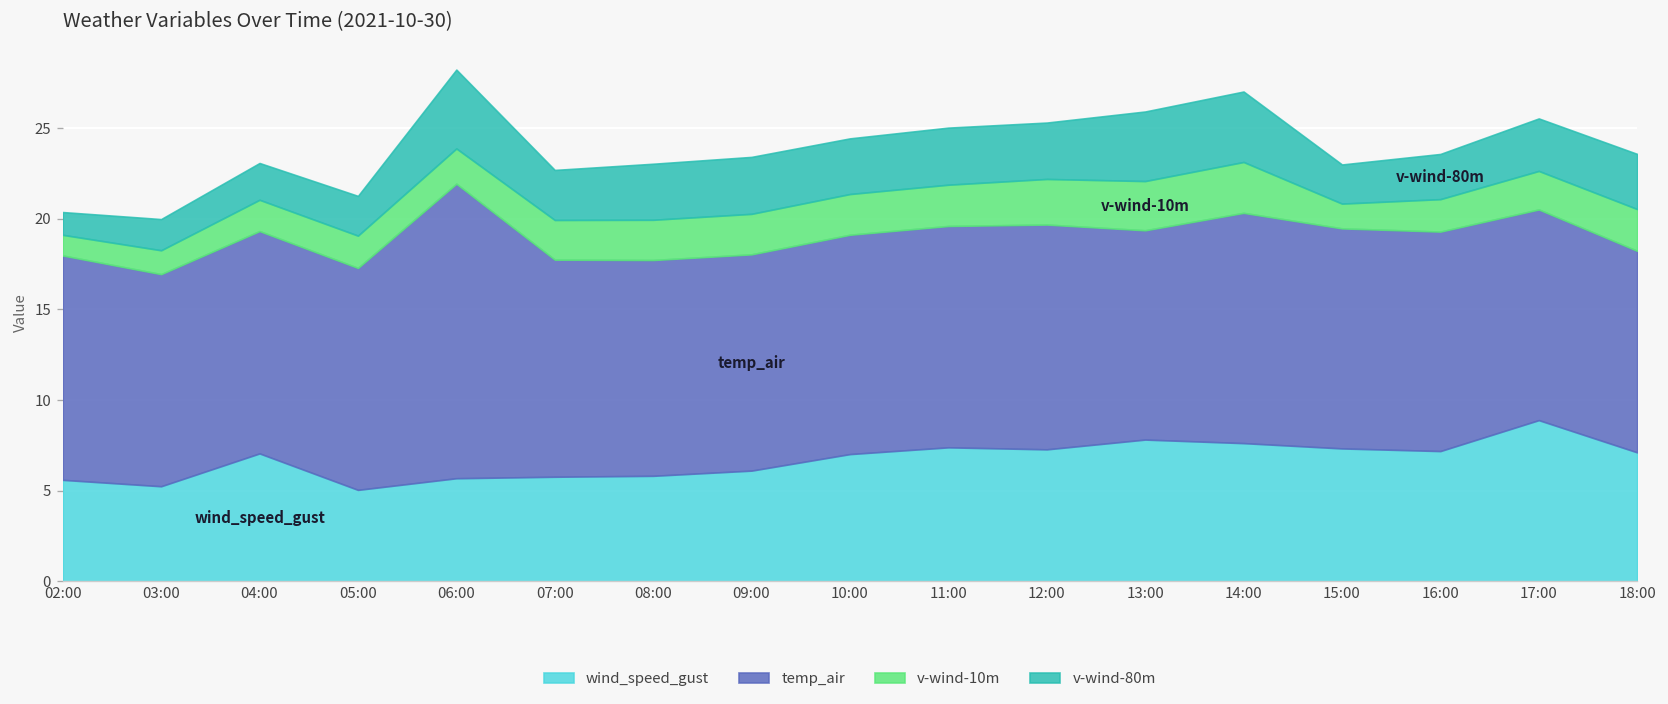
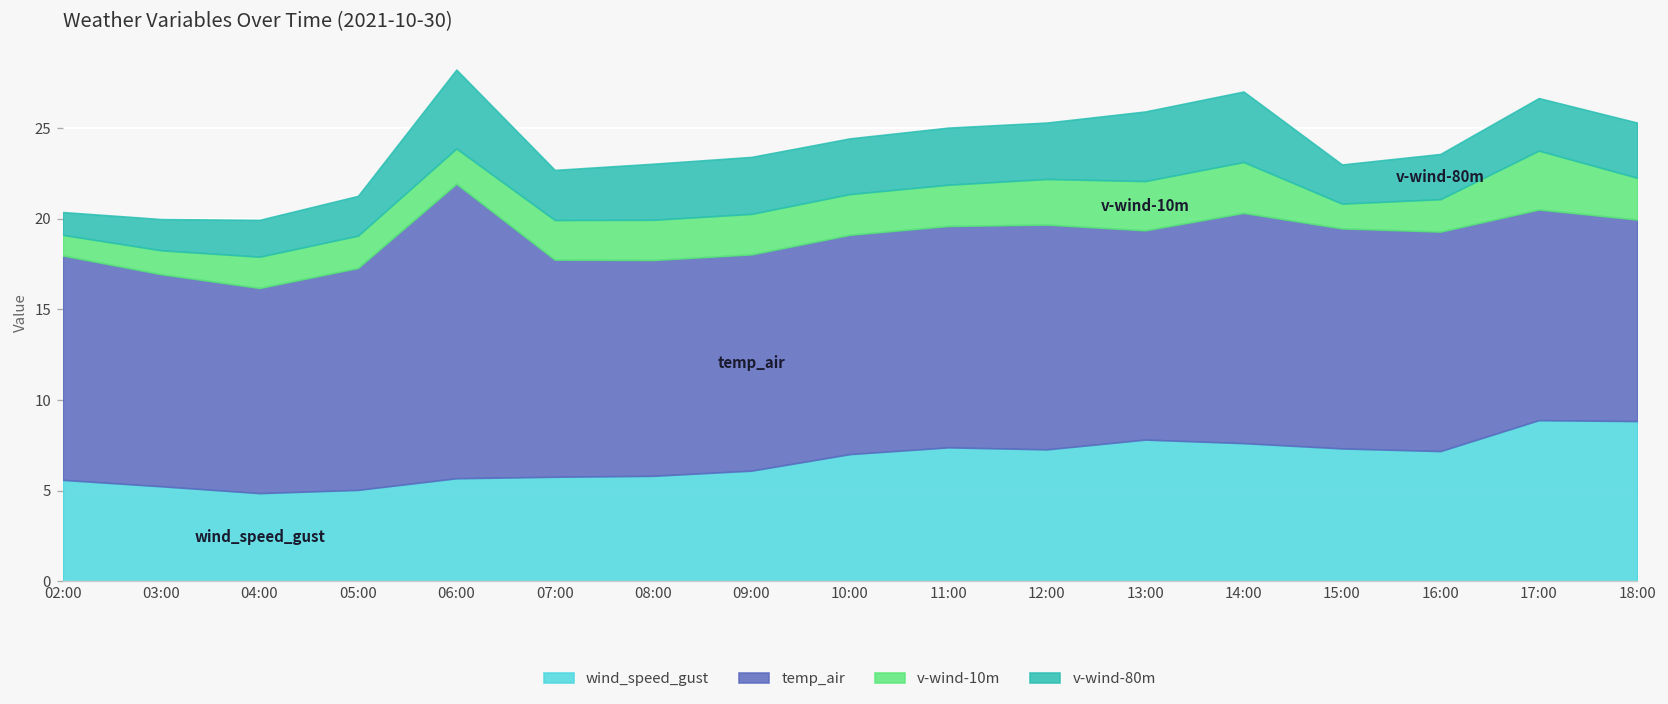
  {
    "wind_speed_gust": {
      "02:00": 5.6,
      "03:00": 5.2,
-     "04:00": 7.1,
+     "04:00": 4.9,
      "05:00": 5.0,
      "06:00": 5.7,
      "07:00": 5.8,
      "08:00": 5.8,
      "09:00": 6.1,
      "10:00": 7.0,
      "11:00": 7.4,
      "12:00": 7.3,
      "13:00": 7.8,
      "14:00": 7.6,
      "15:00": 7.3,
      "16:00": 7.2,
      "17:00": 8.9,
-     "18:00": 7.1
+     "18:00": 8.8
    },
    "temp_air": {
      "02:00": 12.4,
      "03:00": 11.7,
-     "04:00": 12.3,
+     "04:00": 11.3,
      "05:00": 12.2,
      "06:00": 16.2,
      "07:00": 12.0,
      "08:00": 11.9,
      "09:00": 11.9,
      "10:00": 12.1,
      "11:00": 12.2,
      "12:00": 12.4,
      "13:00": 11.5,
      "14:00": 12.7,
      "15:00": 12.1,
      "16:00": 12.1,
      "17:00": 11.6,
      "18:00": 11.1
    },
    "v-wind-10m": {
      "02:00": 1.1,
      "03:00": 1.3,
      "04:00": 1.7,
      "05:00": 1.8,
      "06:00": 1.9,
      "07:00": 2.2,
      "08:00": 2.2,
      "09:00": 2.2,
      "10:00": 2.2,
      "11:00": 2.3,
      "12:00": 2.5,
      "13:00": 2.7,
      "14:00": 2.8,
      "15:00": 1.4,
      "16:00": 1.8,
-     "17:00": 2.1,
+     "17:00": 3.2,
      "18:00": 2.3
    },
    "v-wind-80m": {
      "02:00": 1.3,
      "03:00": 1.7,
      "04:00": 2.0,
      "05:00": 2.2,
      "06:00": 4.3,
      "07:00": 2.8,
      "08:00": 3.1,
      "09:00": 3.1,
      "10:00": 3.1,
      "11:00": 3.1,
      "12:00": 3.1,
      "13:00": 3.8,
      "14:00": 3.9,
      "15:00": 2.2,
      "16:00": 2.5,
      "17:00": 2.9,
      "18:00": 3.0
    }
  }
